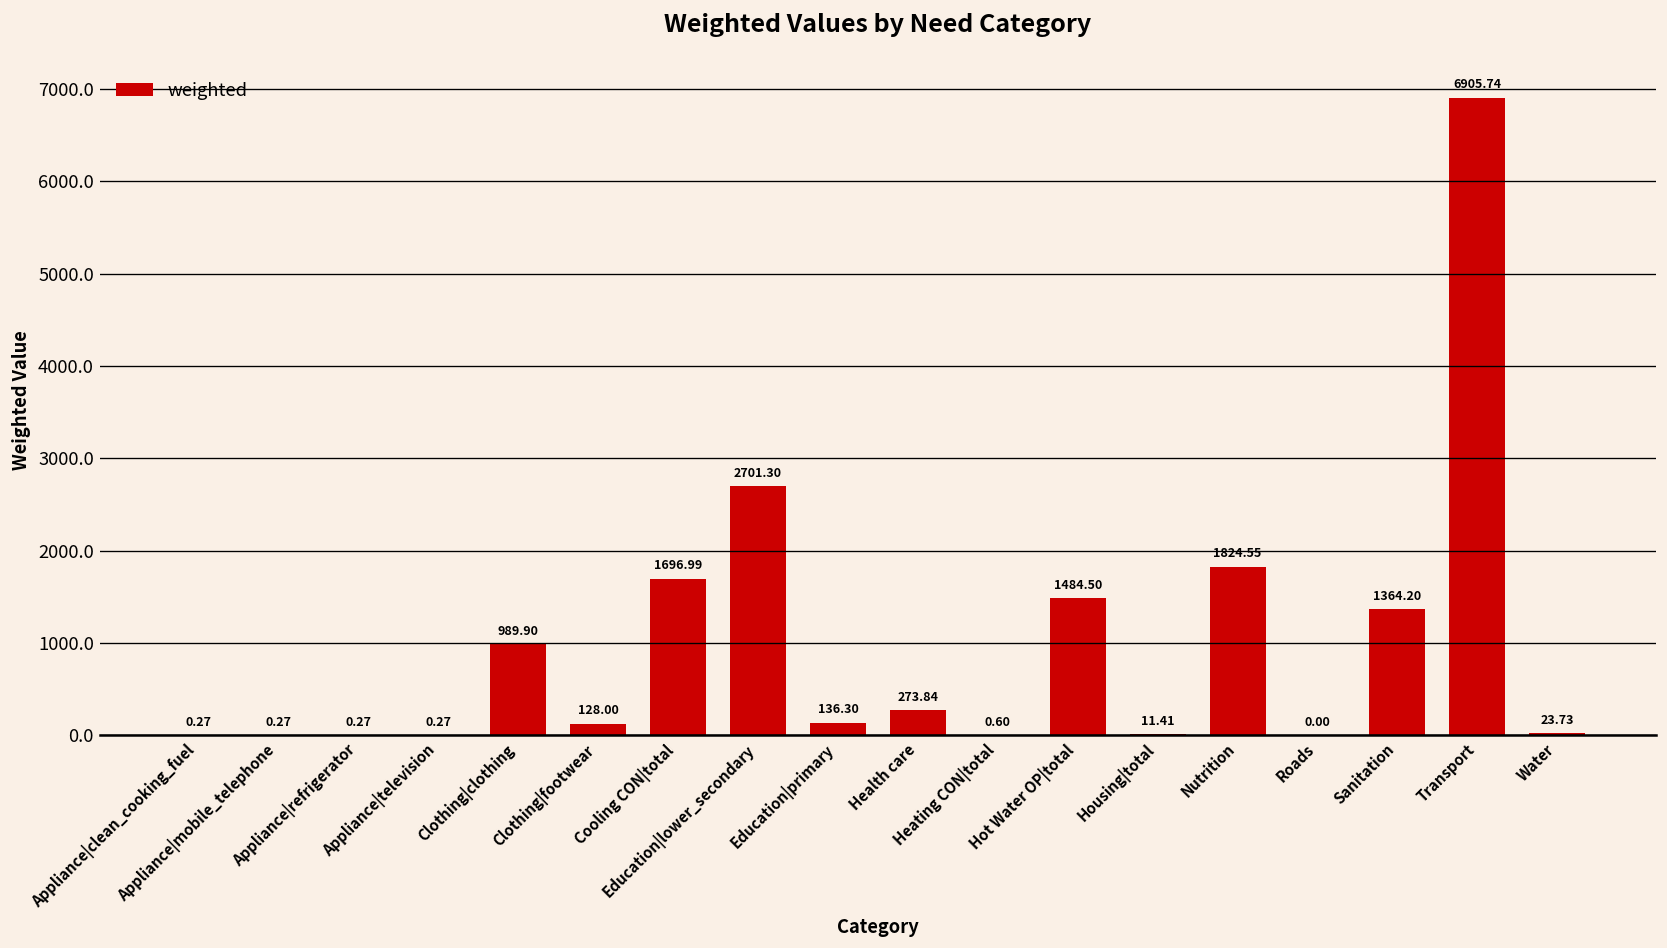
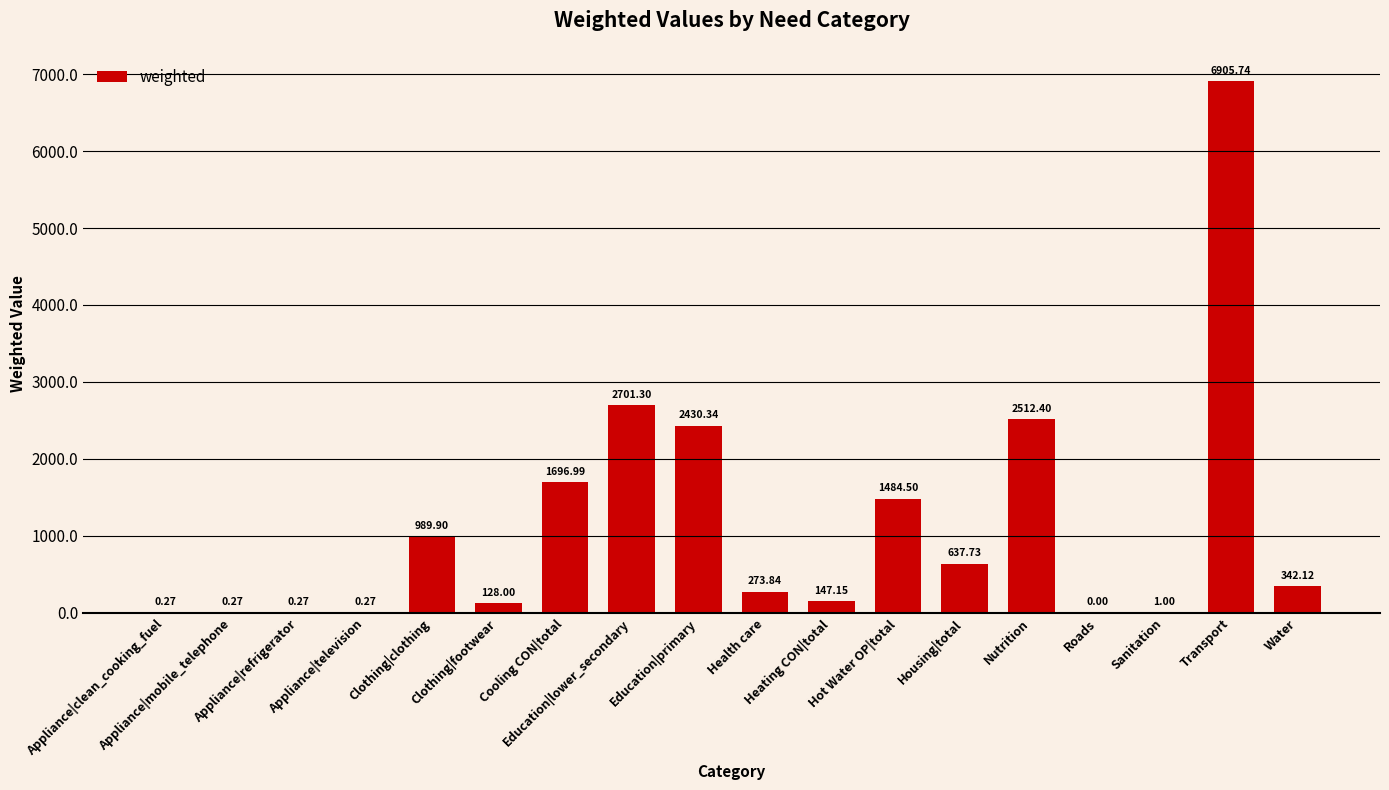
  {
    "Appliance|clean_cooking_fuel": 0.27,
    "Appliance|mobile_telephone": 0.27,
    "Appliance|refrigerator": 0.27,
    "Appliance|television": 0.27,
    "Clothing|clothing": 989.90,
    "Clothing|footwear": 128.00,
    "Cooling CON|total": 1696.99,
    "Education|lower_secondary": 2701.30,
-   "Education|primary": 136.30,
+   "Education|primary": 2430.34,
    "Health care": 273.84,
-   "Heating CON|total": 0.60,
+   "Heating CON|total": 147.15,
    "Hot Water OP|total": 1484.50,
-   "Housing|total": 11.41,
-   "Nutrition": 1824.55,
+   "Housing|total": 637.73,
+   "Nutrition": 2512.40,
    "Roads": 0.00,
-   "Sanitation": 1364.20,
+   "Sanitation": 1.00,
    "Transport": 6905.74,
-   "Water": 23.73
+   "Water": 342.12
  }
